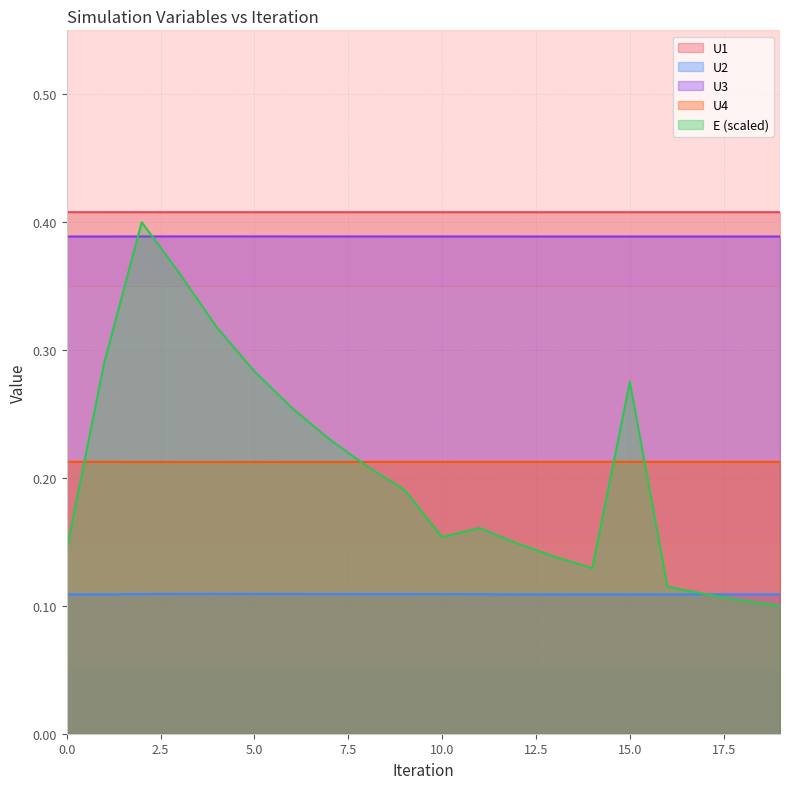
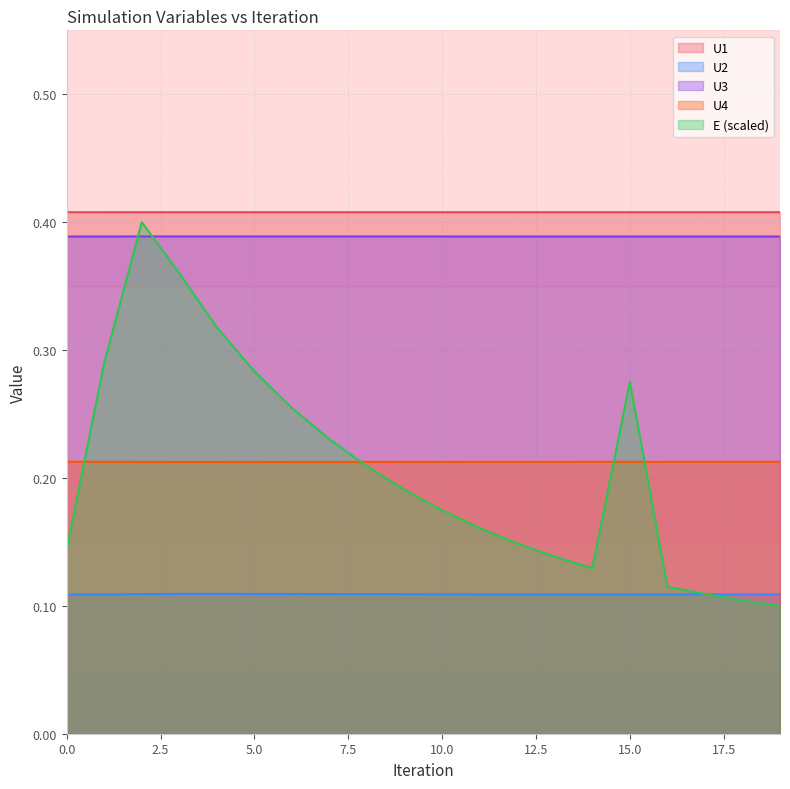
  {
    "E (scaled)": {
      "0.0": 0.144,
      "5.0": 0.283,
-     "10.0": 0.154,
+     "10.0": 0.175,
      "15.0": 0.275
    }
  }
